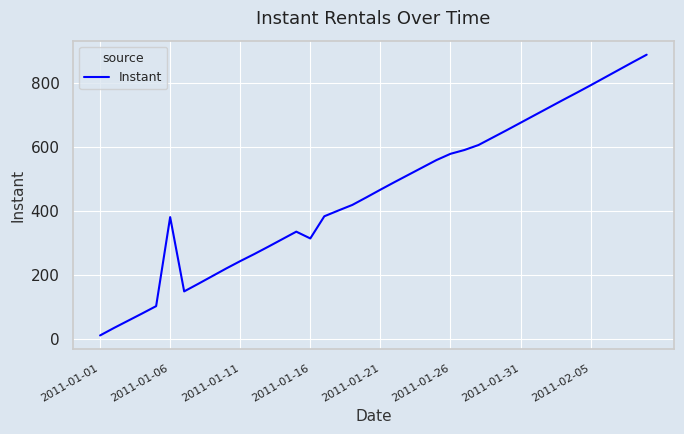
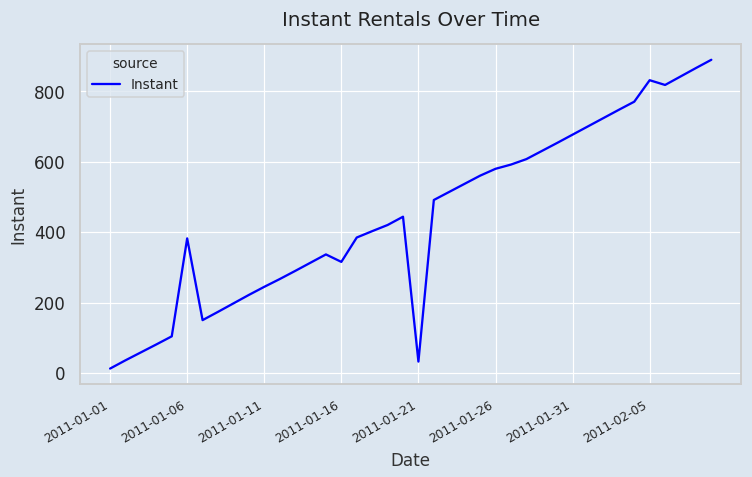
  {
    "2011-01-01": 10,
    "2011-01-06": 380,
    "2011-01-11": 240,
    "2011-01-16": 320,
-   "2011-01-21": 470,
+   "2011-01-21": 30,
    "2011-01-26": 580,
    "2011-01-31": 680,
-   "2011-02-05": 790
+   "2011-02-05": 830
  }
